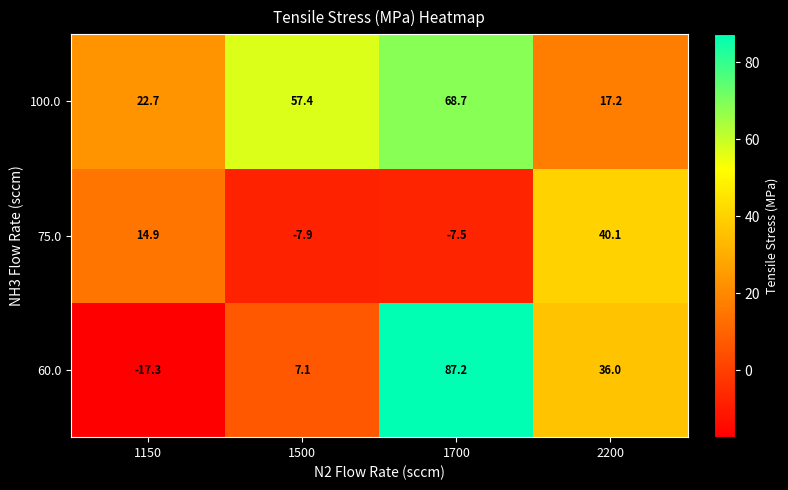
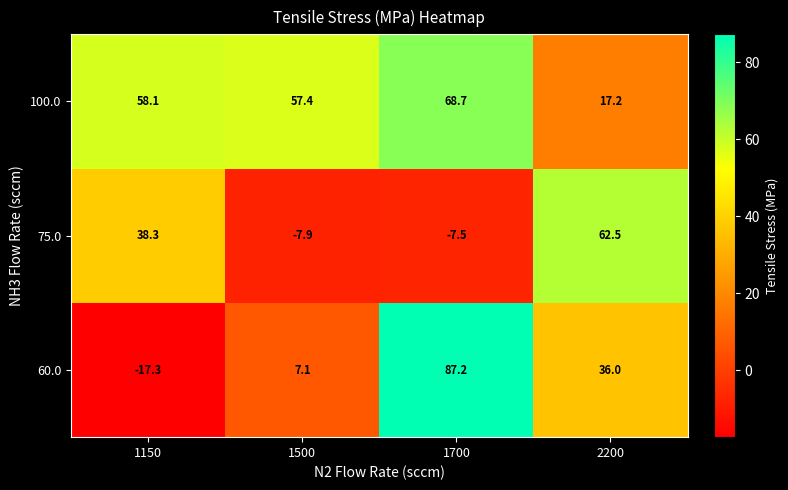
  {
    "100.0": {
-     "1150": 22.7,
+     "1150": 58.1,
      "1500": 57.4,
      "1700": 68.7,
      "2200": 17.2
    },
    "75.0": {
-     "1150": 14.9,
+     "1150": 38.3,
      "1500": -7.9,
      "1700": -7.5,
-     "2200": 40.1
+     "2200": 62.5
    },
    "60.0": {
      "1150": -17.3,
      "1500": 7.1,
      "1700": 87.2,
      "2200": 36.0
    }
  }
